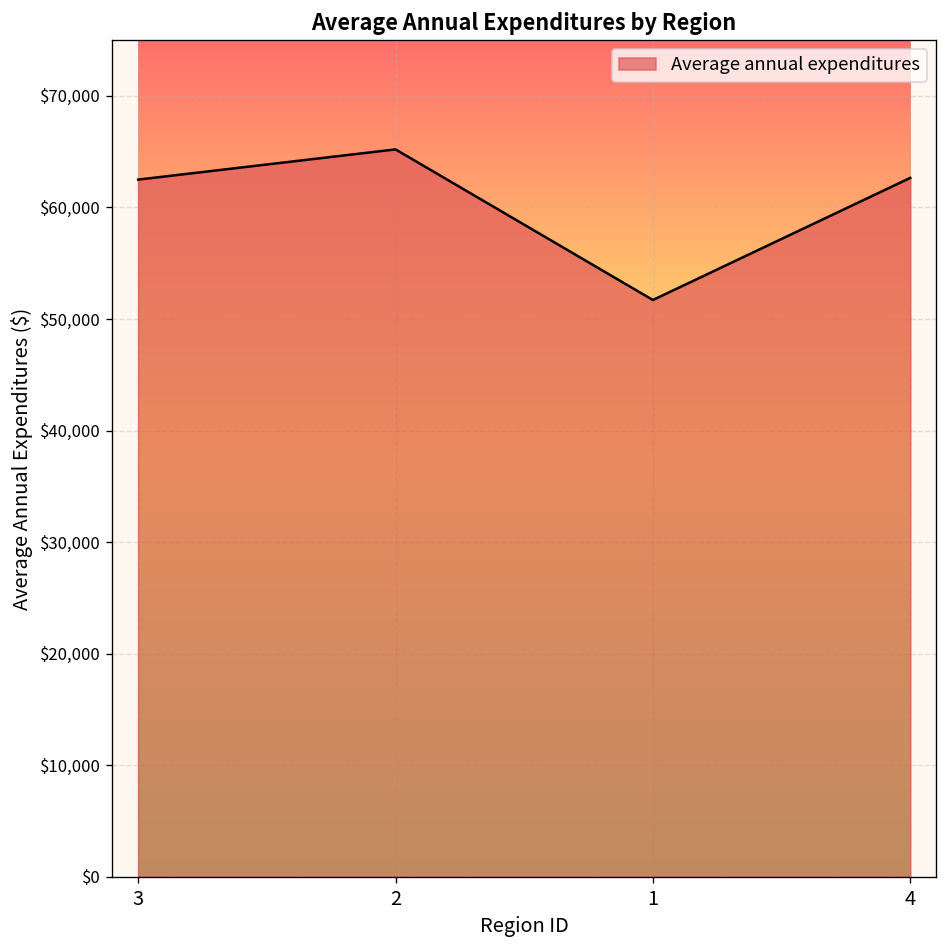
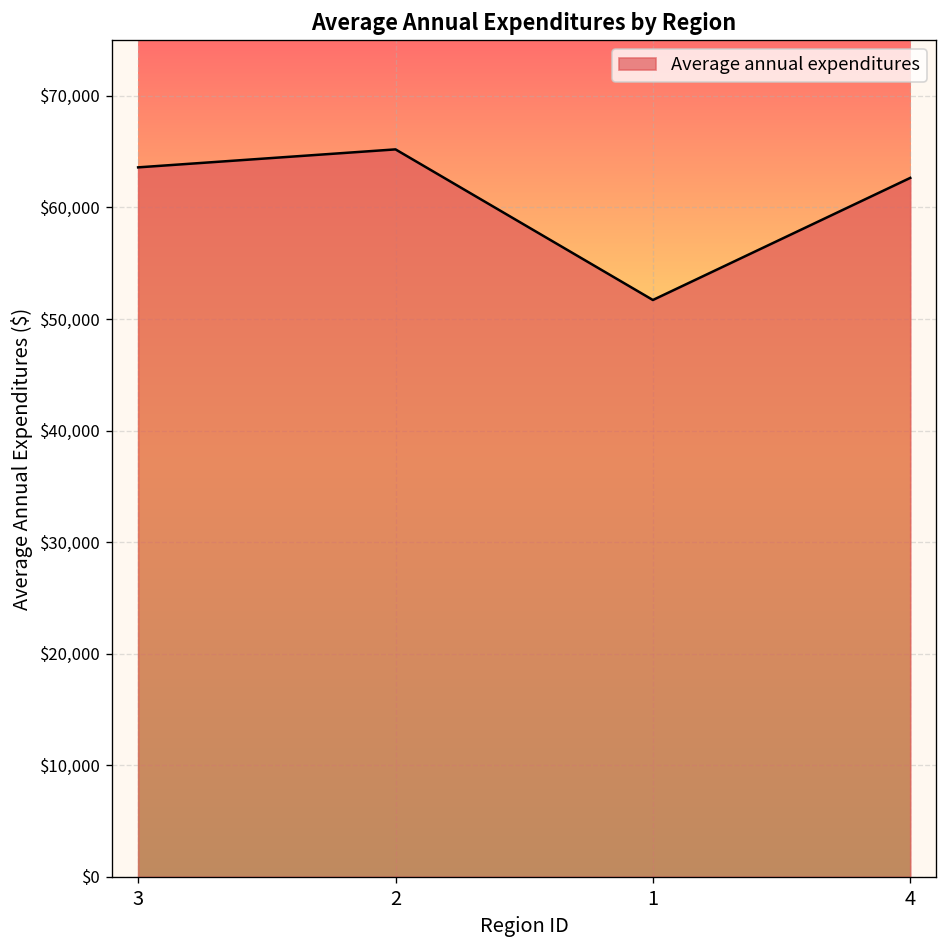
  {
-   "3": "$62,000",
+   "3": "$64,000",
    "2": "$65,000",
    "1": "$52,000",
    "4": "$63,000"
  }
